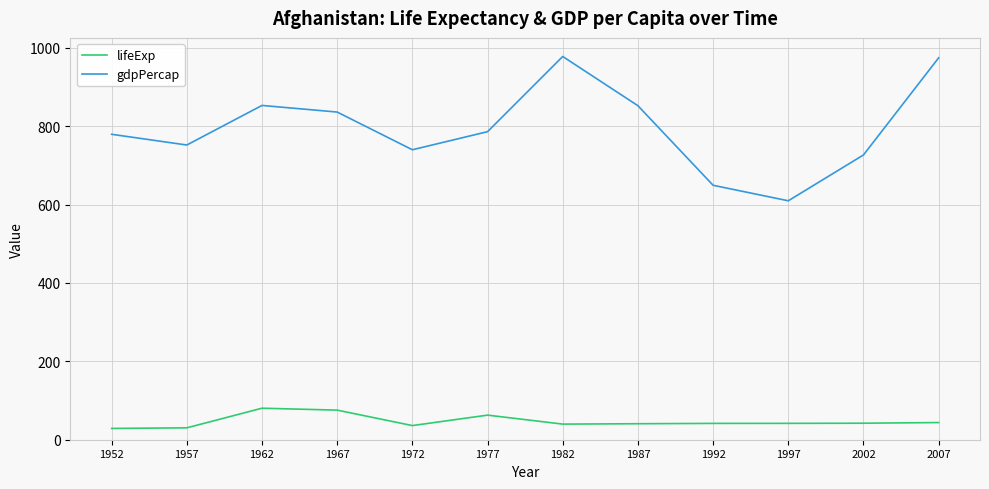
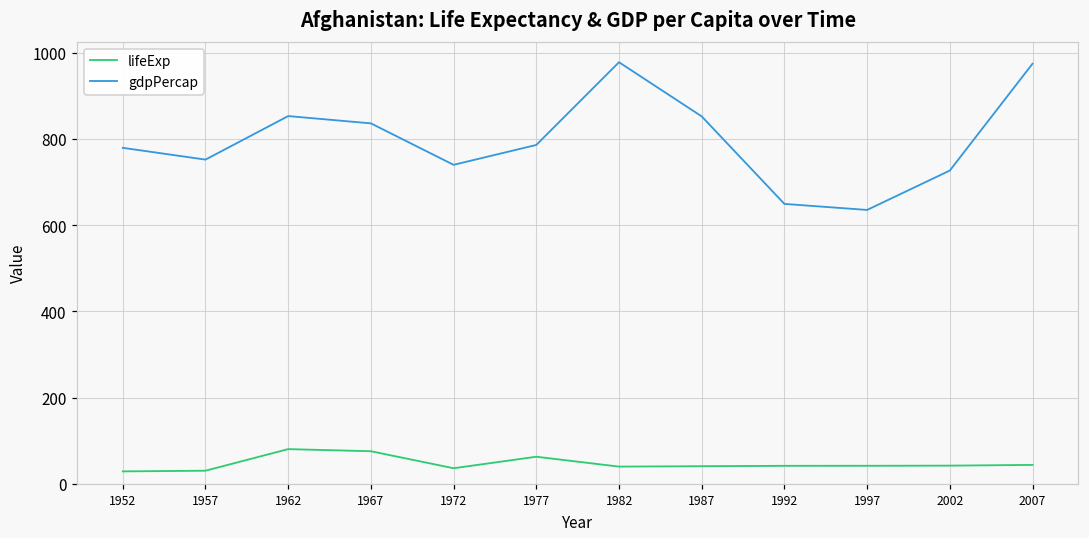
  {
    "lifeExp": {
      "1952": 30,
      "1957": 30,
      "1962": 80,
      "1967": 80,
      "1972": 40,
      "1977": 60,
      "1982": 40,
      "1987": 40,
      "1992": 40,
      "1997": 40,
      "2002": 40,
      "2007": 40
    },
    "gdpPercap": {
      "1952": 780,
      "1957": 750,
      "1962": 850,
      "1967": 840,
      "1972": 740,
      "1977": 790,
      "1982": 980,
      "1987": 850,
      "1992": 650,
-     "1997": 610,
+     "1997": 640,
      "2002": 730,
      "2007": 970
    }
  }
